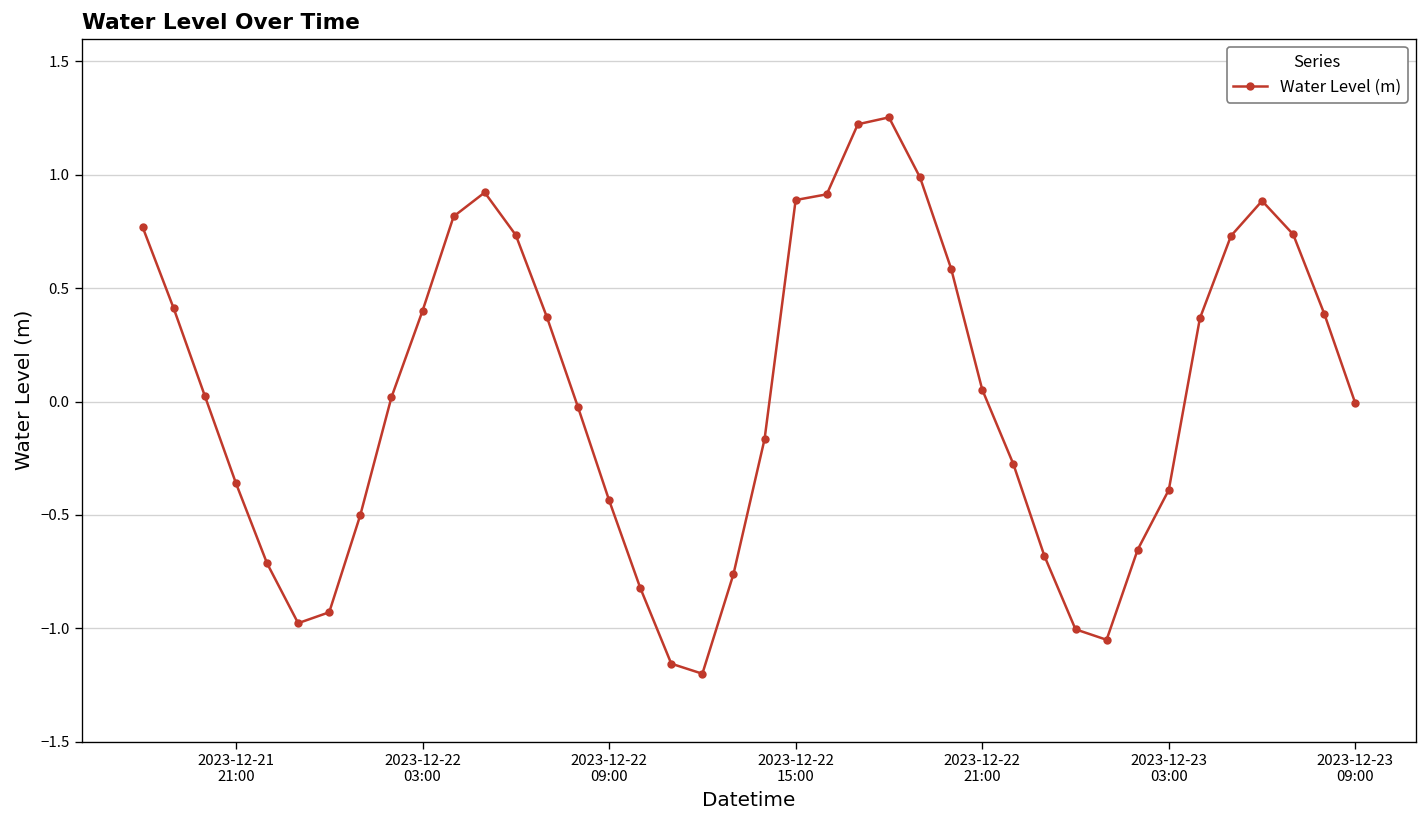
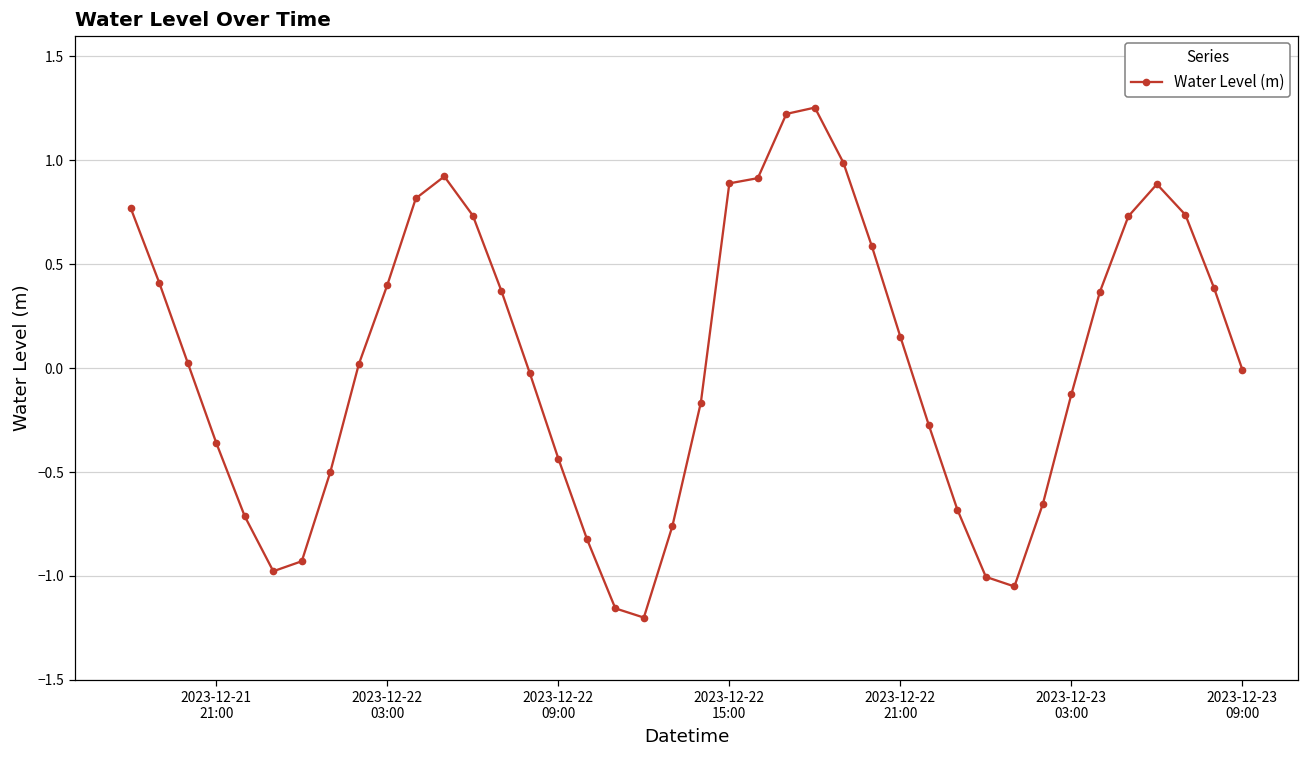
  {
    "2023-12-21 21:00": -0.36,
    "2023-12-22 03:00": 0.40,
    "2023-12-22 09:00": -0.44,
    "2023-12-22 15:00": 0.89,
-   "2023-12-22 21:00": 0.05,
-   "2023-12-23 03:00": -0.39,
+   "2023-12-22 21:00": 0.15,
+   "2023-12-23 03:00": -0.13,
    "2023-12-23 09:00": -0.01
  }
